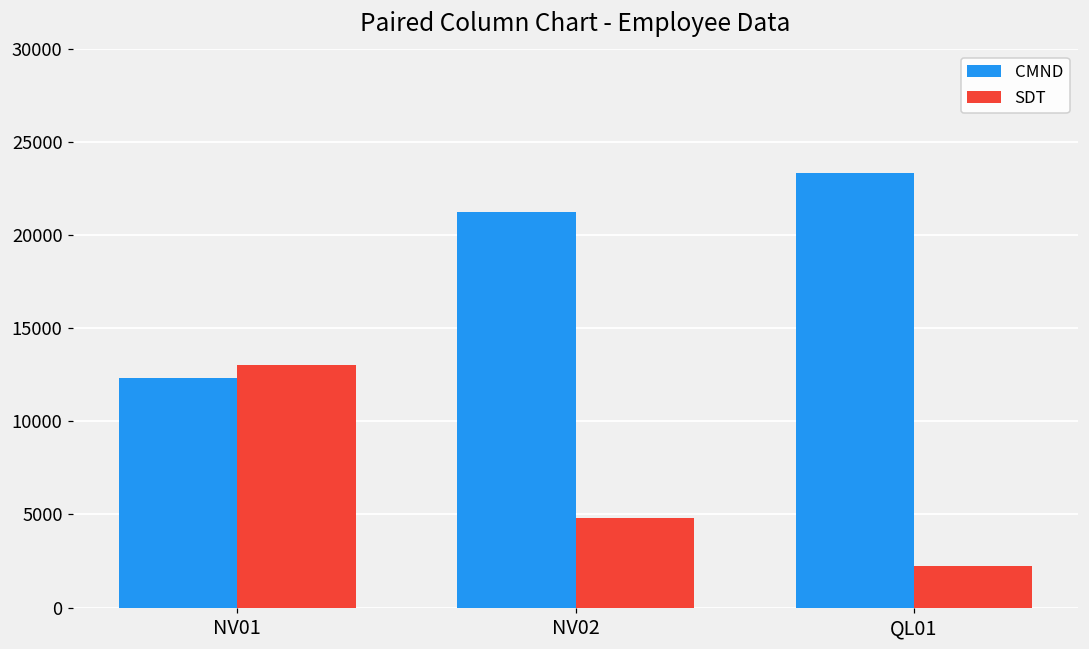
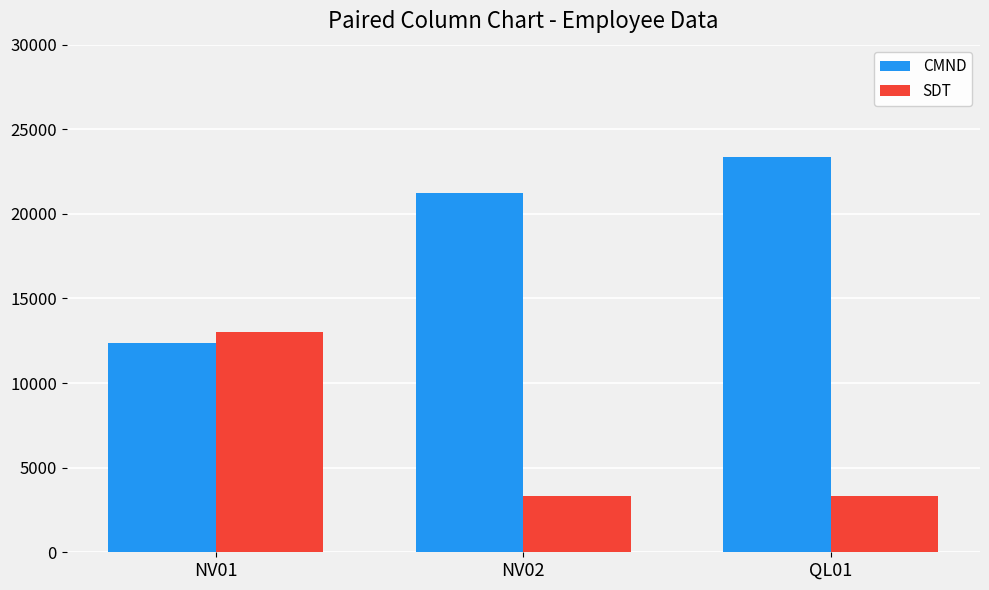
  {
    "CMND": {
      "NV01": 12300,
      "NV02": 21200,
      "QL01": 23300
    },
    "SDT": {
      "NV01": 13000,
-     "NV02": 4800,
-     "QL01": 2200
+     "NV02": 3300,
+     "QL01": 3300
    }
  }
